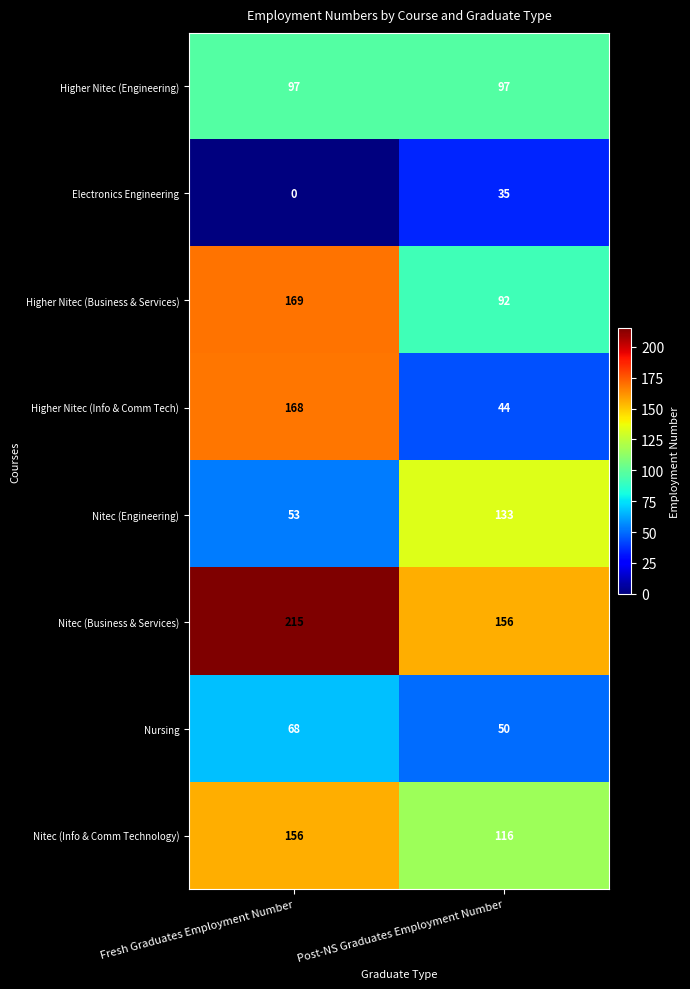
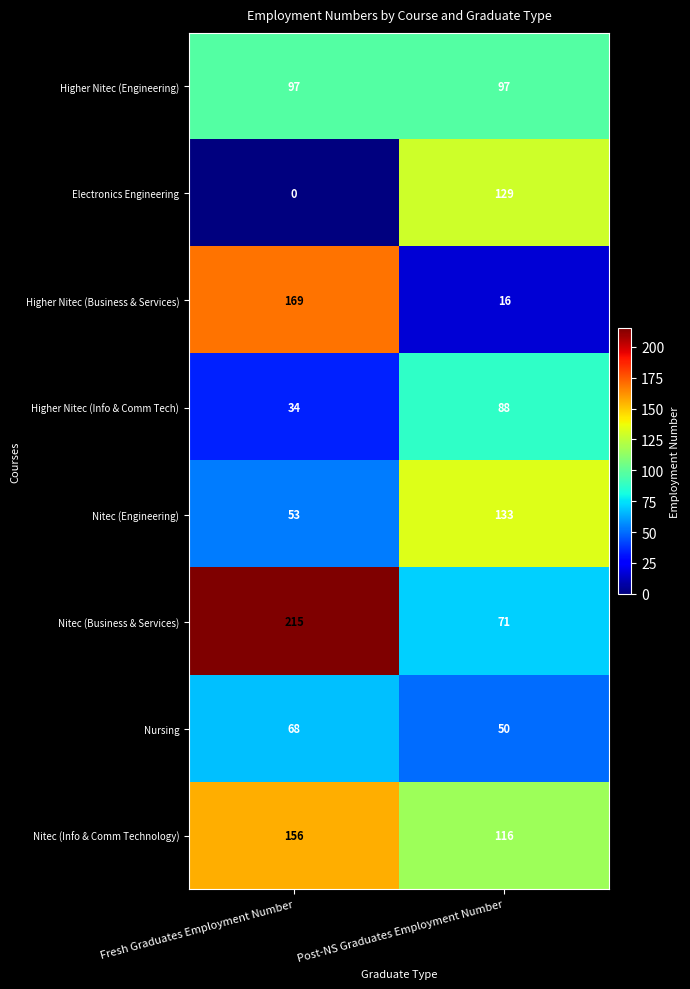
  {
    "Higher Nitec (Engineering)": {
      "Fresh Graduates Employment Number": 97,
      "Post-NS Graduates Employment Number": 97
    },
    "Electronics Engineering": {
      "Fresh Graduates Employment Number": 0,
-     "Post-NS Graduates Employment Number": 35
+     "Post-NS Graduates Employment Number": 129
    },
    "Higher Nitec (Business & Services)": {
      "Fresh Graduates Employment Number": 169,
-     "Post-NS Graduates Employment Number": 92
+     "Post-NS Graduates Employment Number": 16
    },
    "Higher Nitec (Info & Comm Tech)": {
-     "Fresh Graduates Employment Number": 168,
-     "Post-NS Graduates Employment Number": 44
+     "Fresh Graduates Employment Number": 34,
+     "Post-NS Graduates Employment Number": 88
    },
    "Nitec (Engineering)": {
      "Fresh Graduates Employment Number": 53,
      "Post-NS Graduates Employment Number": 133
    },
    "Nitec (Business & Services)": {
      "Fresh Graduates Employment Number": 215,
-     "Post-NS Graduates Employment Number": 156
+     "Post-NS Graduates Employment Number": 71
    },
    "Nursing": {
      "Fresh Graduates Employment Number": 68,
      "Post-NS Graduates Employment Number": 50
    },
    "Nitec (Info & Comm Technology)": {
      "Fresh Graduates Employment Number": 156,
      "Post-NS Graduates Employment Number": 116
    }
  }
